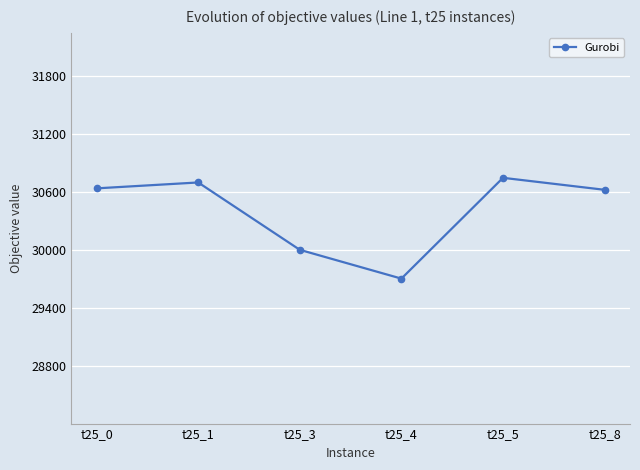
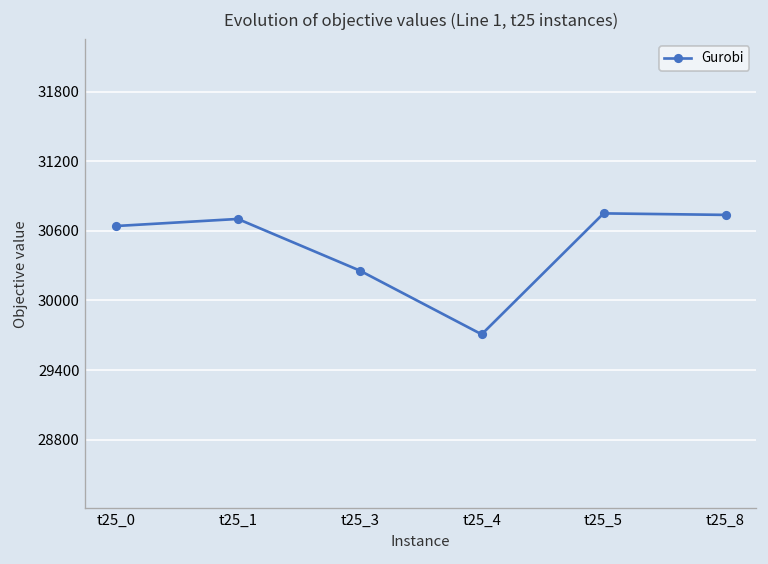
  {
    "t25_0": 30600,
    "t25_1": 30700,
-   "t25_3": 30000,
+   "t25_3": 30300,
    "t25_4": 29700,
    "t25_5": 30800,
-   "t25_8": 30600
+   "t25_8": 30700
  }
